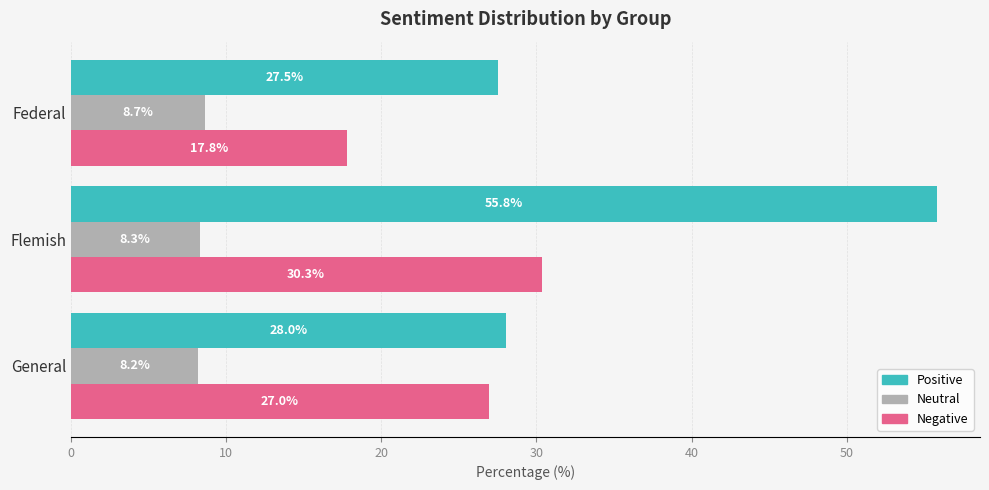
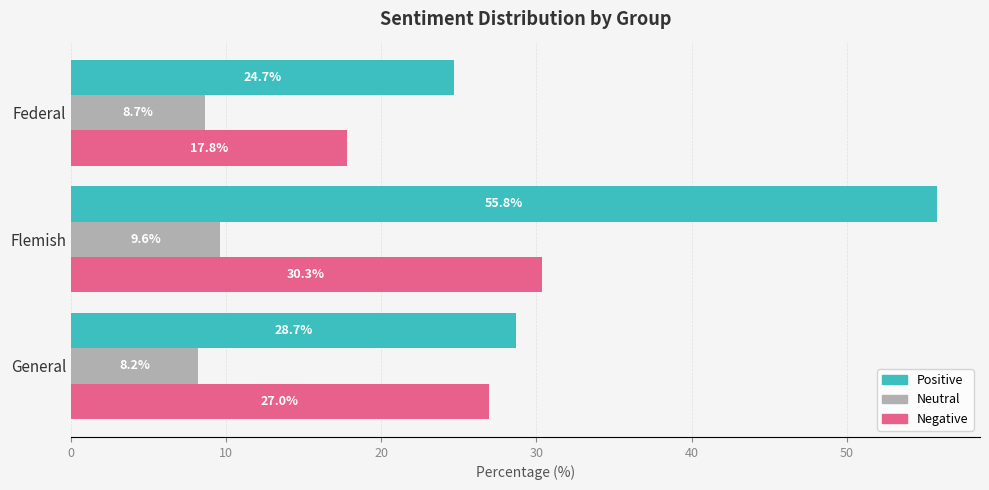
  {
    "Positive": {
-     "Federal": "27.5%",
+     "Federal": "24.7%",
      "Flemish": "55.8%",
-     "General": "28.0%"
+     "General": "28.7%"
    },
    "Neutral": {
      "Federal": "8.7%",
-     "Flemish": "8.3%",
+     "Flemish": "9.6%",
      "General": "8.2%"
    },
    "Negative": {
      "Federal": "17.8%",
      "Flemish": "30.3%",
      "General": "27.0%"
    }
  }
